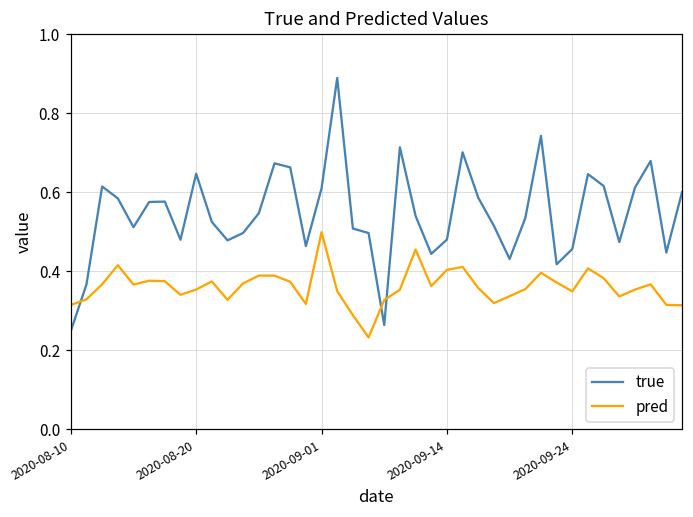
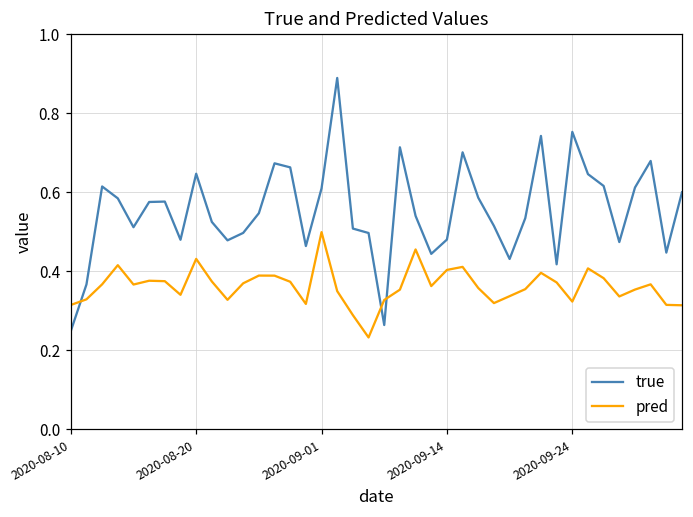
  {
    "true": {
      "2020-08-10": 0.25,
      "2020-08-20": 0.65,
      "2020-09-01": 0.61,
      "2020-09-14": 0.48,
-     "2020-09-24": 0.46
+     "2020-09-24": 0.75
    },
    "pred": {
      "2020-08-10": 0.32,
-     "2020-08-20": 0.35,
+     "2020-08-20": 0.43,
      "2020-09-01": 0.50,
      "2020-09-14": 0.40,
-     "2020-09-24": 0.35
+     "2020-09-24": 0.32
    }
  }
